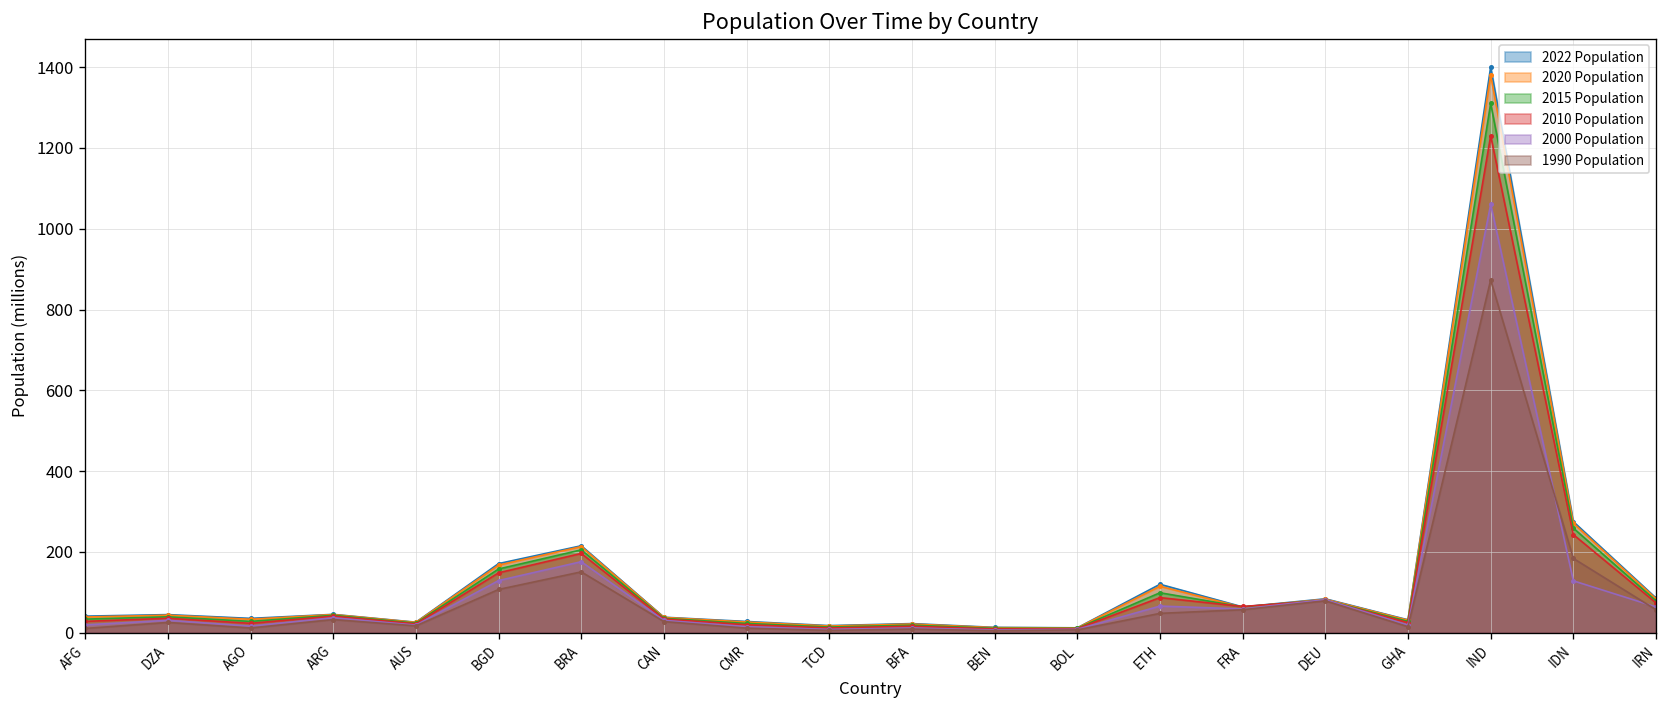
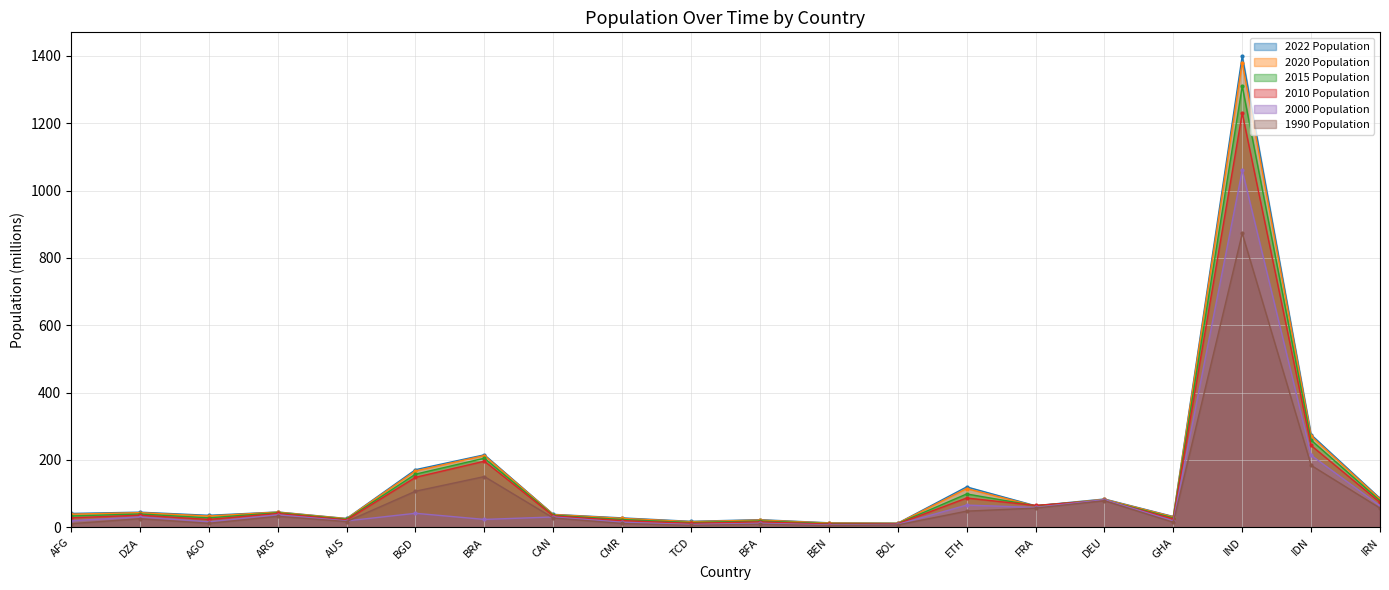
  {
    "2022 Population": {
      "IND": 1400
    },
    "2015 Population": {
      "BGD": 160,
      "BRA": 210,
      "ETH": 100,
      "IND": 1310,
      "IDN": 260
    },
    "2000 Population": {
      "AFG": 20,
-     "BGD": 130,
-     "BRA": 180,
+     "BGD": 40,
+     "BRA": 20,
      "ETH": 70,
      "IND": 1060,
-     "IDN": 130
+     "IDN": 210
    }
  }
